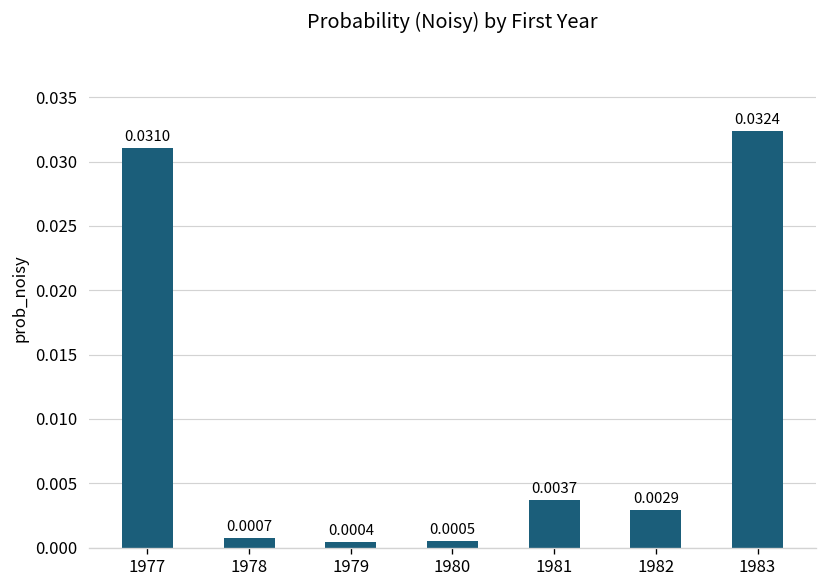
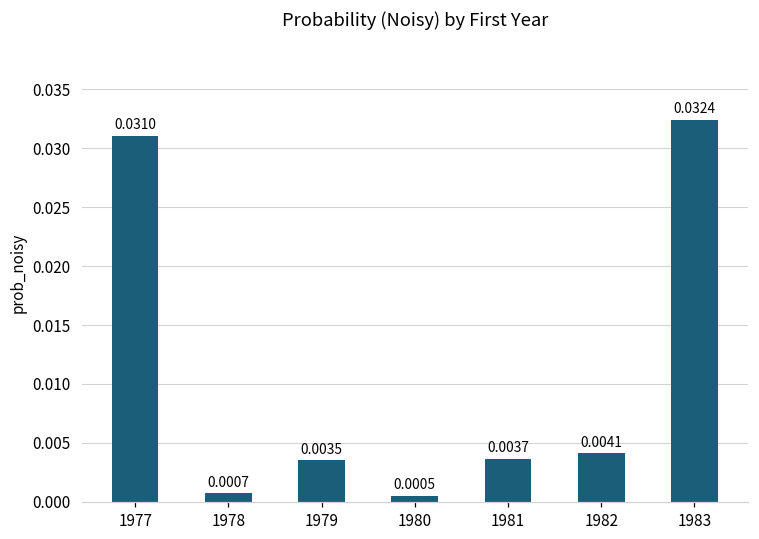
  {
    "1977": 0.0310,
    "1978": 0.0007,
-   "1979": 0.0004,
+   "1979": 0.0035,
    "1980": 0.0005,
    "1981": 0.0037,
-   "1982": 0.0029,
+   "1982": 0.0041,
    "1983": 0.0324
  }
